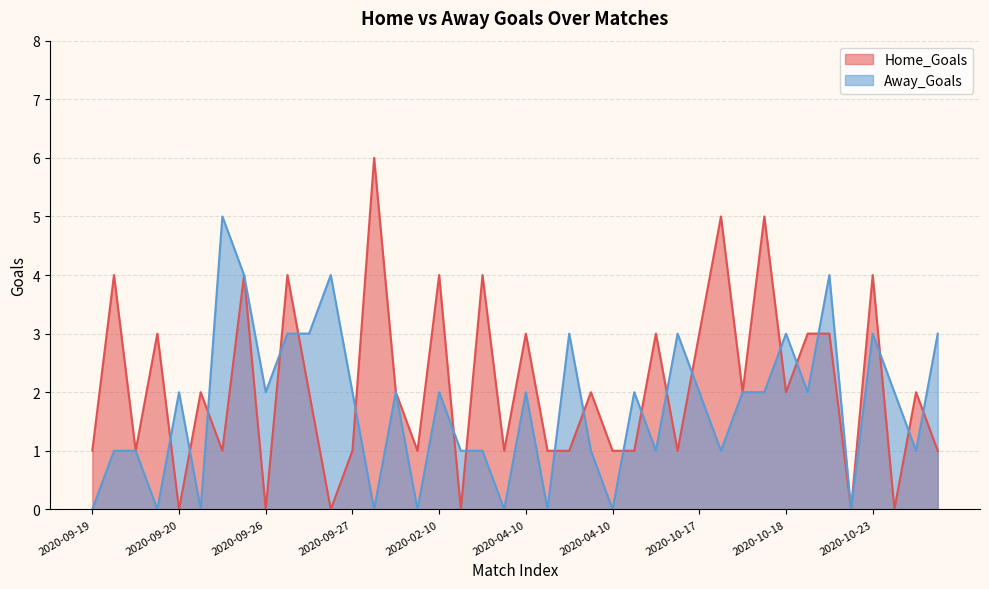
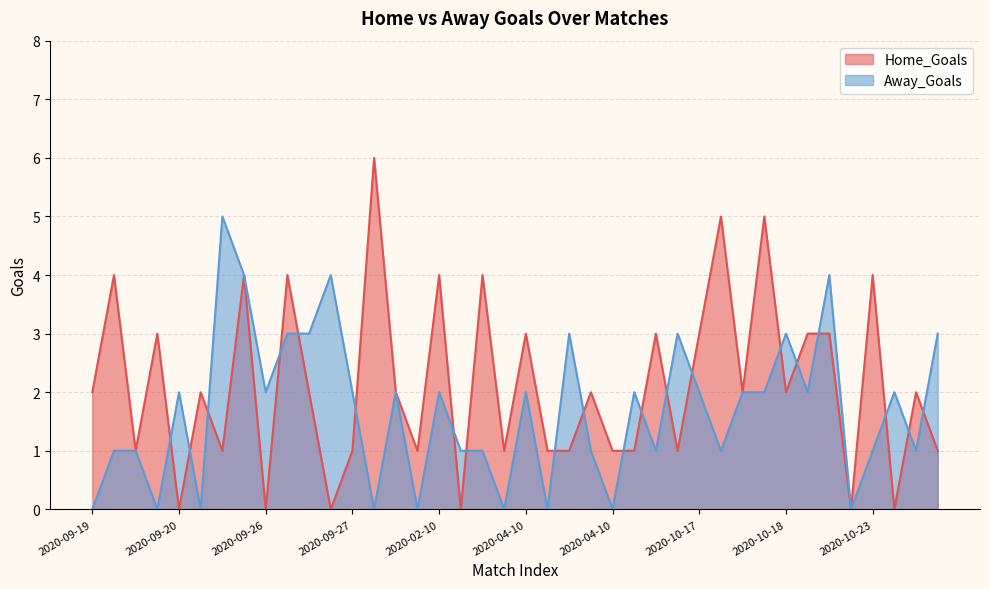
  {
    "Home_Goals": {
-     "2020-09-19": 1,
+     "2020-09-19": 2,
      "2020-02-10": 4,
      "2020-10-23": 4
    },
    "Away_Goals": {
      "2020-09-19": 0,
      "2020-02-10": 2,
-     "2020-10-23": 3
+     "2020-10-23": 1
    }
  }
